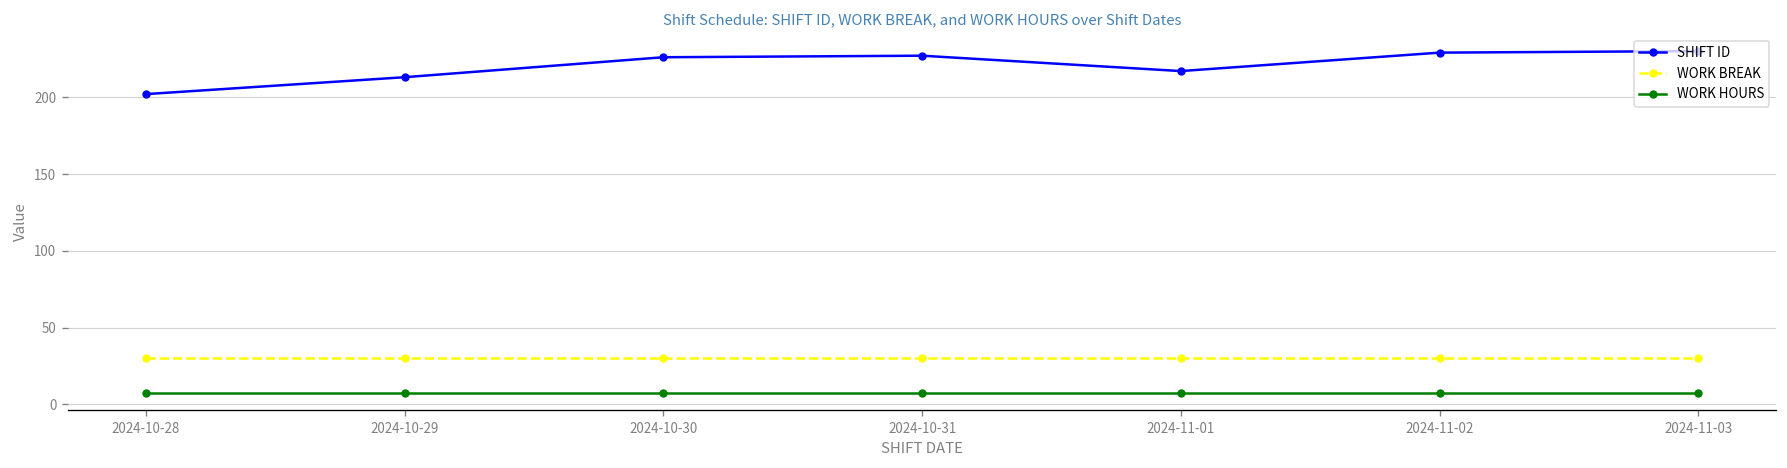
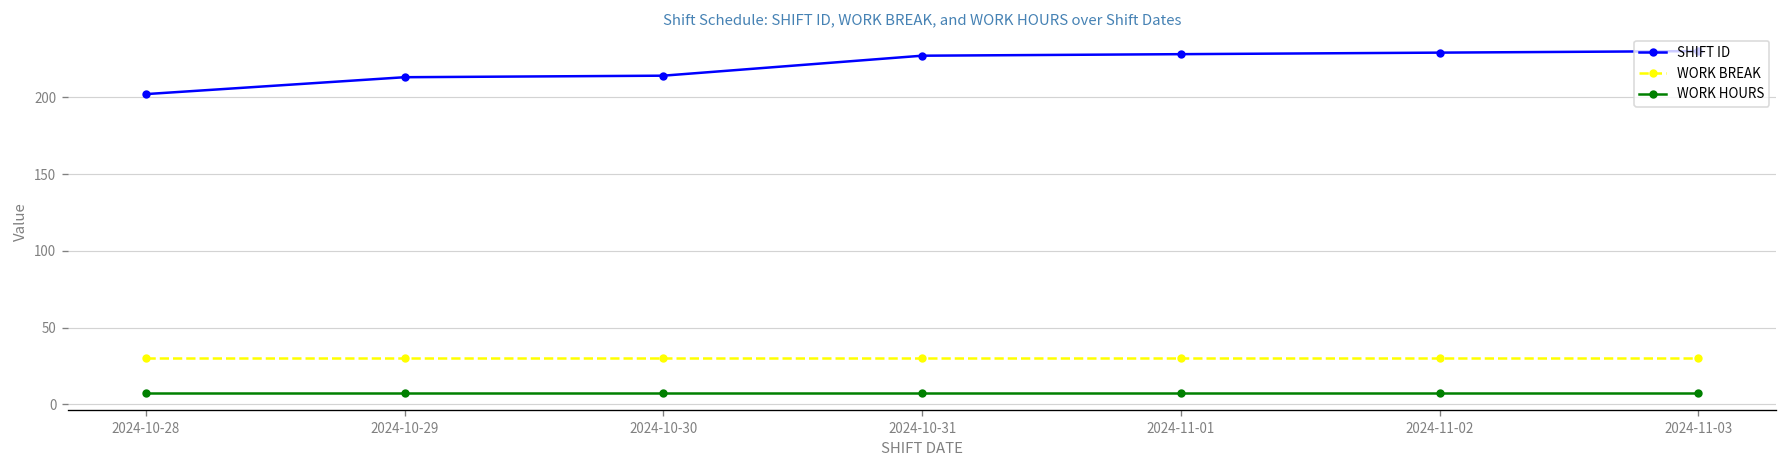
  {
    "SHIFT ID": {
      "2024-10-28": 202,
      "2024-10-29": 213,
-     "2024-10-30": 226,
+     "2024-10-30": 214,
      "2024-10-31": 227,
-     "2024-11-01": 217,
+     "2024-11-01": 228,
      "2024-11-02": 229
    },
    "WORK BREAK": {
      "2024-10-28": 30,
      "2024-10-29": 30,
      "2024-10-30": 30,
      "2024-10-31": 30,
      "2024-11-01": 30,
      "2024-11-02": 30,
      "2024-11-03": 30
    },
    "WORK HOURS": {
      "2024-10-28": 8,
      "2024-10-29": 8,
      "2024-10-30": 8,
      "2024-10-31": 8,
      "2024-11-01": 8,
      "2024-11-02": 8,
      "2024-11-03": 8
    }
  }
